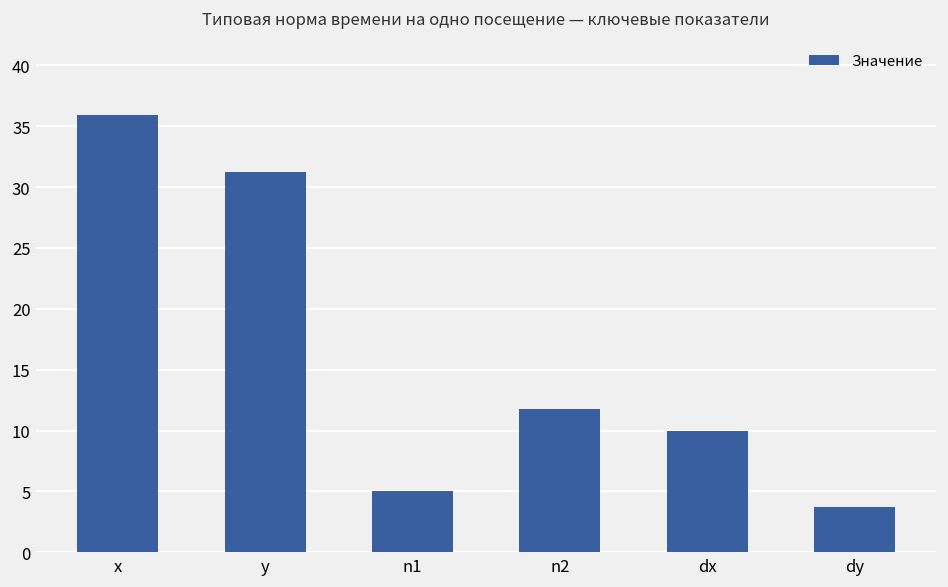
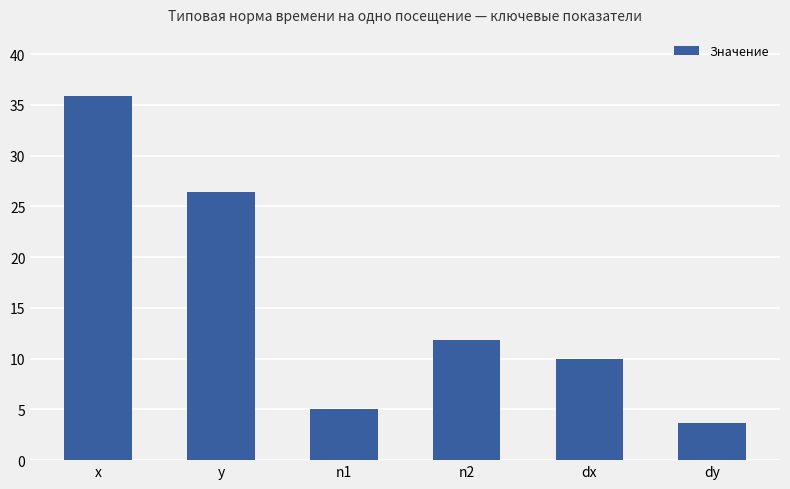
  {
    "x": 35.9,
-   "y": 31.2,
+   "y": 26.4,
    "n1": 5.0,
    "n2": 11.8,
    "dx": 10.0,
    "dy": 3.7
  }
